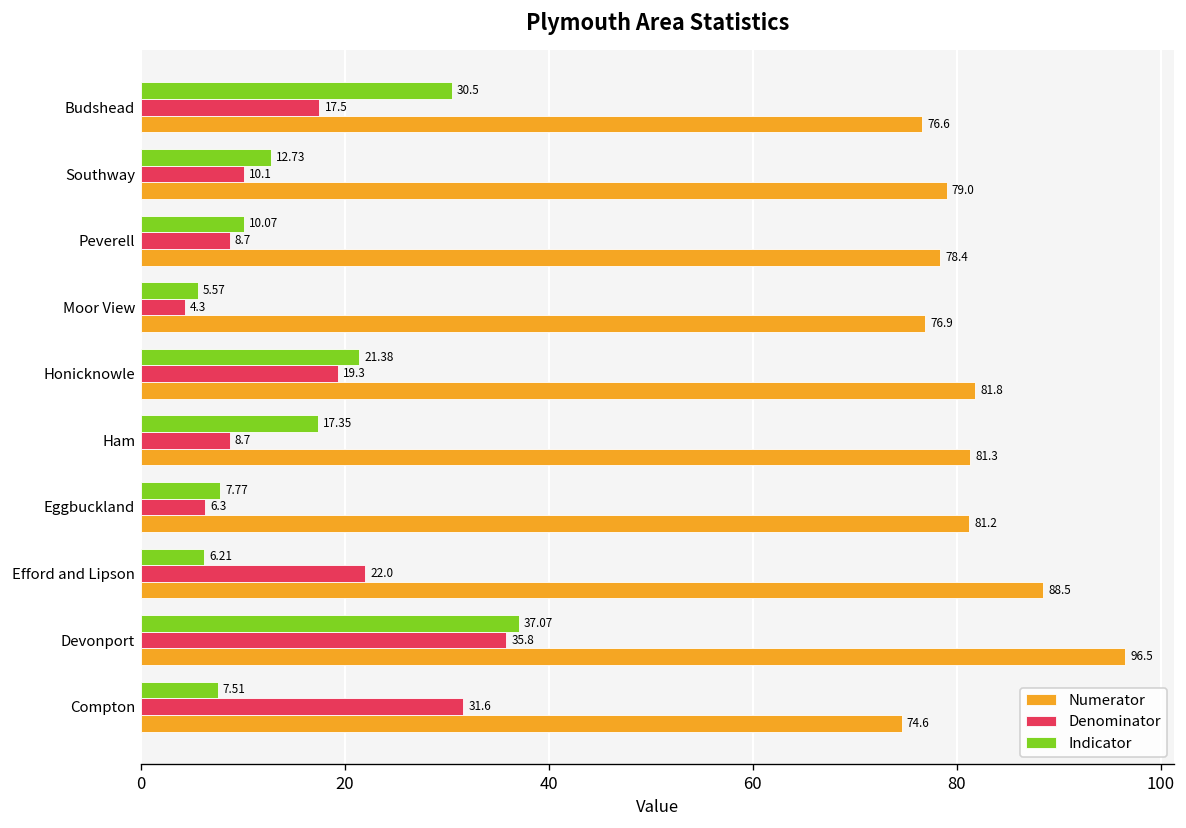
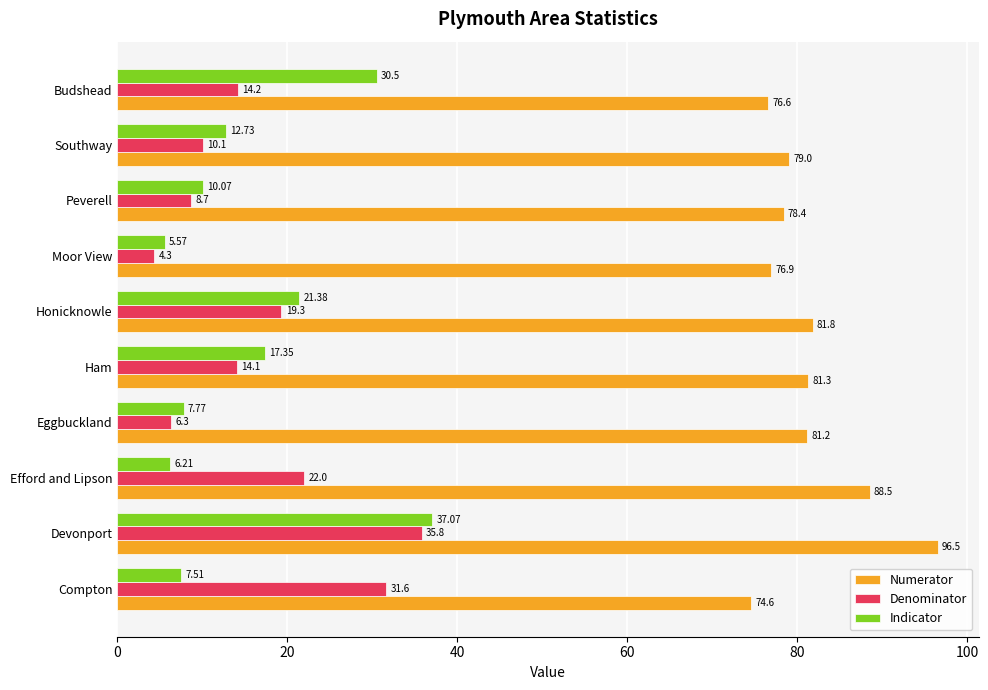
  {
    "Numerator": {
      "Budshead": 76.6,
      "Southway": 79.0,
      "Peverell": 78.4,
      "Moor View": 76.9,
      "Honicknowle": 81.8,
      "Ham": 81.3,
      "Eggbuckland": 81.2,
      "Efford and Lipson": 88.5,
      "Devonport": 96.5,
      "Compton": 74.6
    },
    "Denominator": {
-     "Budshead": 17.5,
+     "Budshead": 14.2,
      "Southway": 10.1,
      "Peverell": 8.7,
      "Moor View": 4.3,
      "Honicknowle": 19.3,
-     "Ham": 8.7,
+     "Ham": 14.1,
      "Eggbuckland": 6.3,
      "Efford and Lipson": 22.0,
      "Devonport": 35.8,
      "Compton": 31.6
    },
    "Indicator": {
      "Budshead": 30.5,
      "Southway": 12.73,
      "Peverell": 10.07,
      "Moor View": 5.57,
      "Honicknowle": 21.38,
      "Ham": 17.35,
      "Eggbuckland": 7.77,
      "Efford and Lipson": 6.21,
      "Devonport": 37.07,
      "Compton": 7.51
    }
  }
